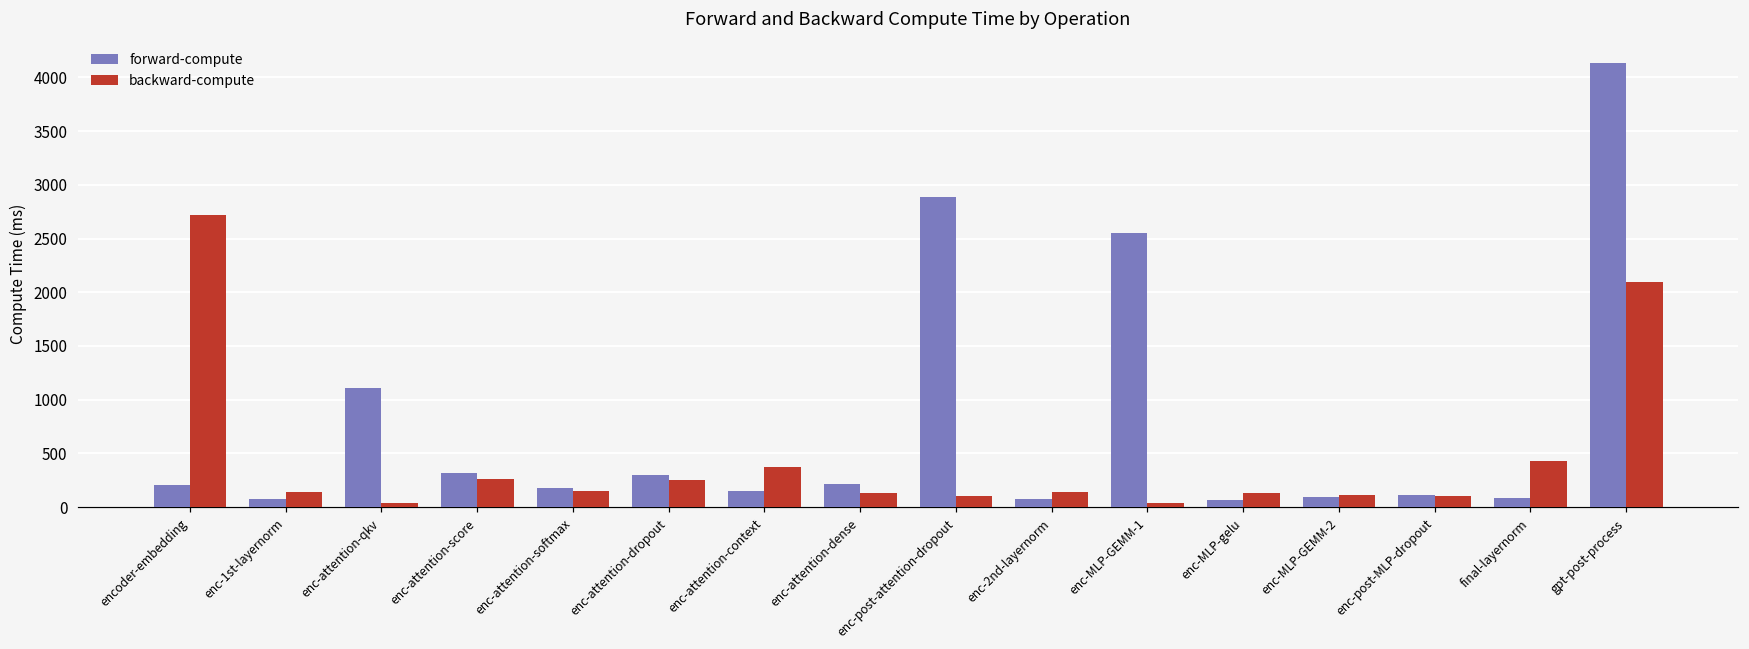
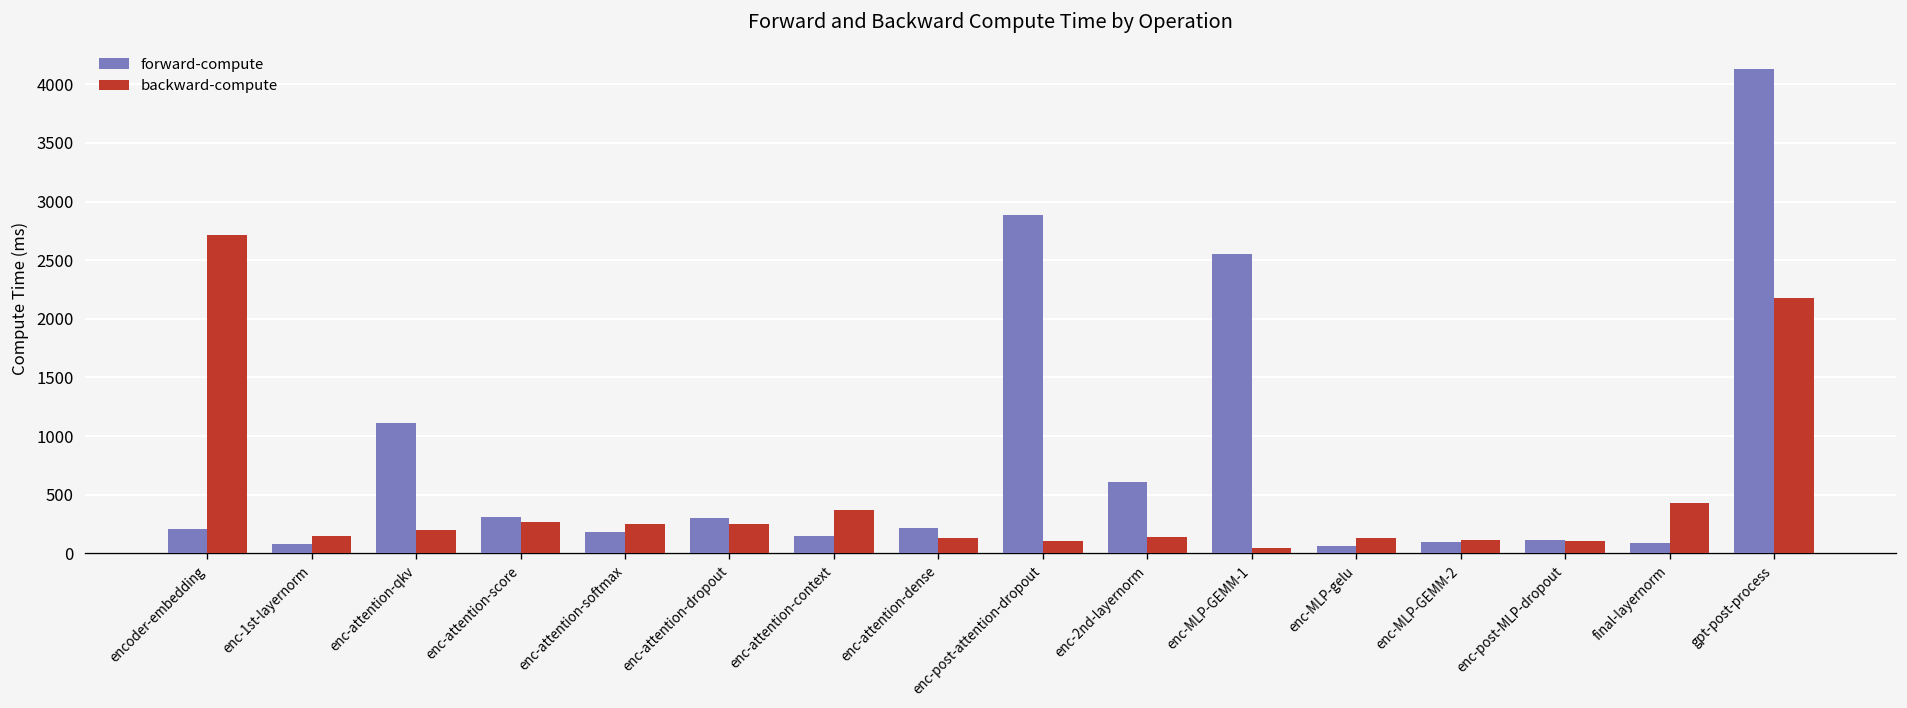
  {
    "forward-compute": {
      "encoder-embedding": 200,
      "enc-1st-layernorm": 100,
      "enc-attention-qkv": 1100,
      "enc-attention-score": 300,
      "enc-attention-softmax": 200,
      "enc-attention-dropout": 300,
      "enc-attention-context": 100,
      "enc-attention-dense": 200,
      "enc-post-attention-dropout": 2900,
-     "enc-2nd-layernorm": 100,
+     "enc-2nd-layernorm": 600,
      "enc-MLP-GEMM-1": 2600,
      "enc-MLP-gelu": 100,
      "enc-MLP-GEMM-2": 100,
      "enc-post-MLP-dropout": 100,
      "final-layernorm": 100,
      "gpt-post-process": 4100
    },
    "backward-compute": {
      "encoder-embedding": 2700,
      "enc-1st-layernorm": 100,
-     "enc-attention-qkv": 0,
+     "enc-attention-qkv": 200,
      "enc-attention-score": 300,
-     "enc-attention-softmax": 100,
+     "enc-attention-softmax": 200,
      "enc-attention-dropout": 300,
      "enc-attention-context": 400,
      "enc-attention-dense": 100,
      "enc-post-attention-dropout": 100,
      "enc-2nd-layernorm": 100,
      "enc-MLP-GEMM-1": 0,
      "enc-MLP-gelu": 100,
      "enc-MLP-GEMM-2": 100,
      "enc-post-MLP-dropout": 100,
      "final-layernorm": 400,
-     "gpt-post-process": 2100
+     "gpt-post-process": 2200
    }
  }
